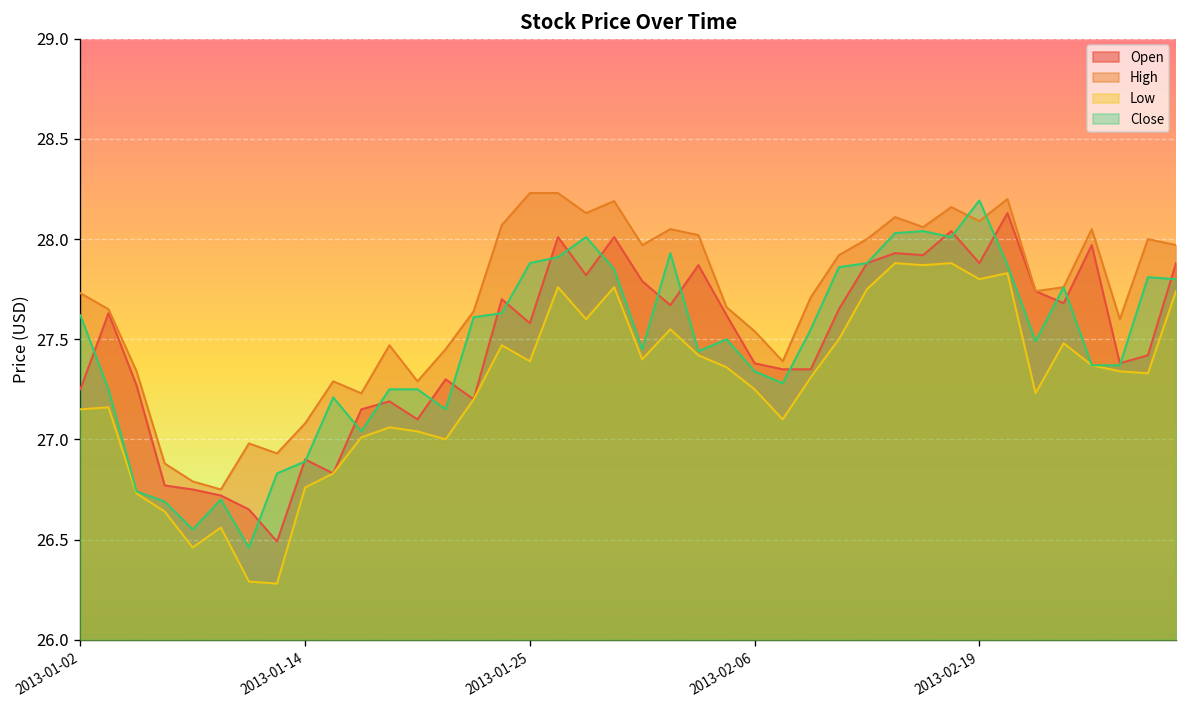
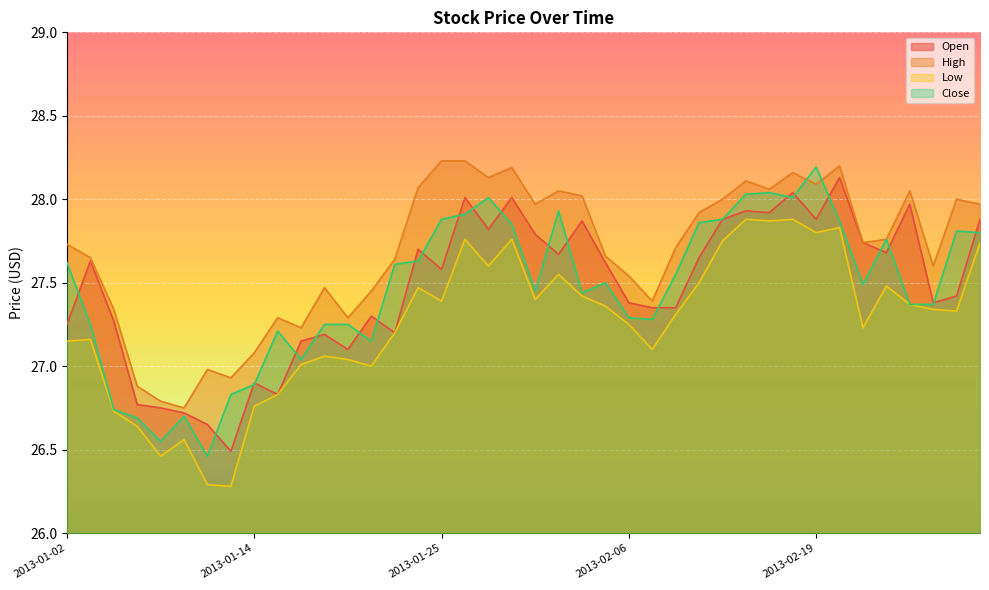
  {
    "Close": {
      "2013-01-02": 27.62,
      "2013-01-25": 27.88,
-     "2013-02-06": 27.34,
+     "2013-02-06": 27.29,
      "2013-02-19": 28.19
    }
  }
